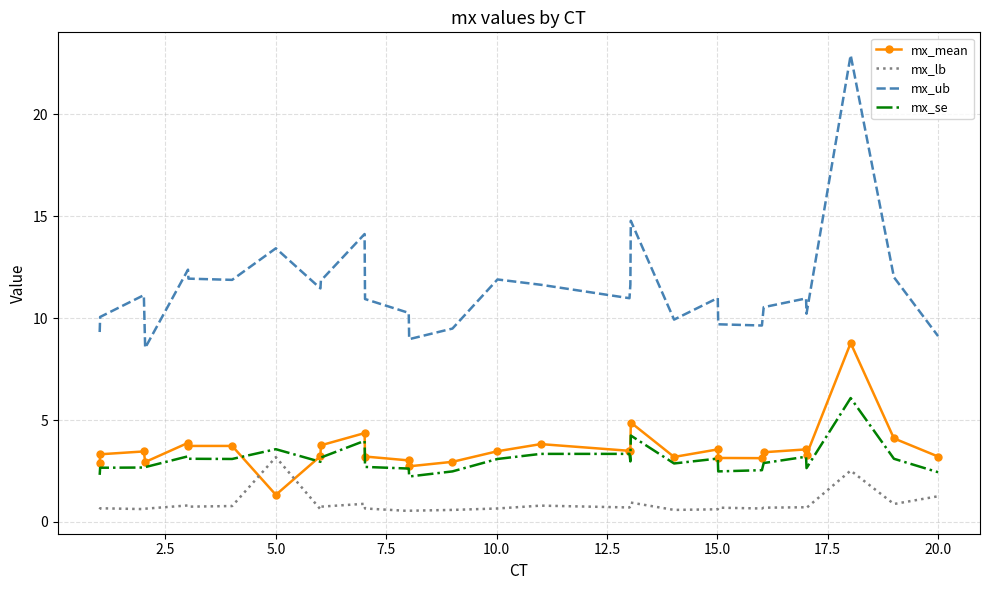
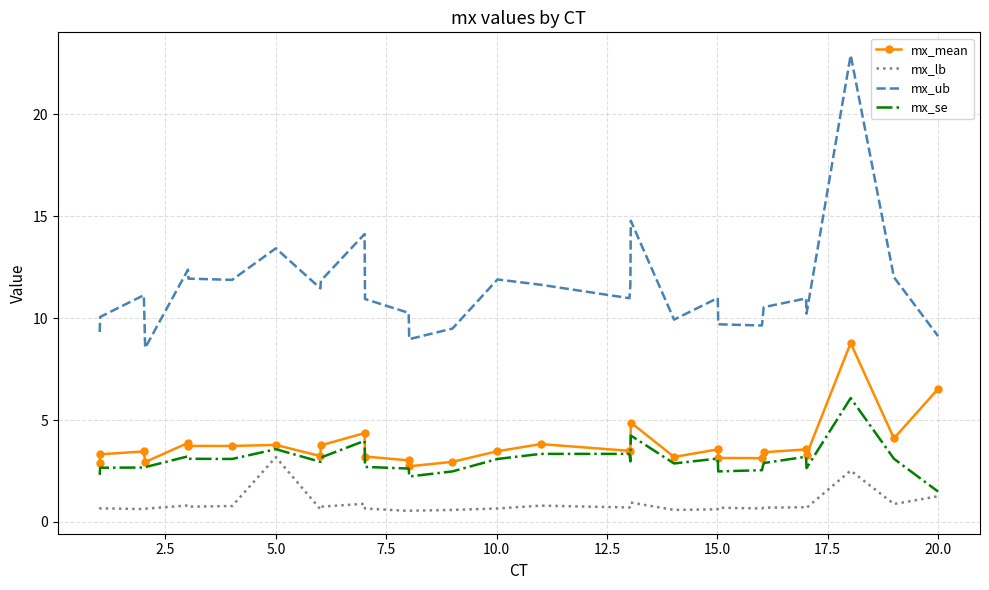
  {
    "mx_mean": {
-     "5.0": 1.3,
-     "20.0": 3.2
+     "5.0": 3.8,
+     "20.0": 6.5
    },
    "mx_lb": {
      "5.0": 3.2,
      "20.0": 1.3
    },
    "mx_ub": {
      "5.0": 13.4,
      "20.0": 9.1
    },
    "mx_se": {
      "5.0": 3.6,
-     "20.0": 2.4
+     "20.0": 1.5
    }
  }
